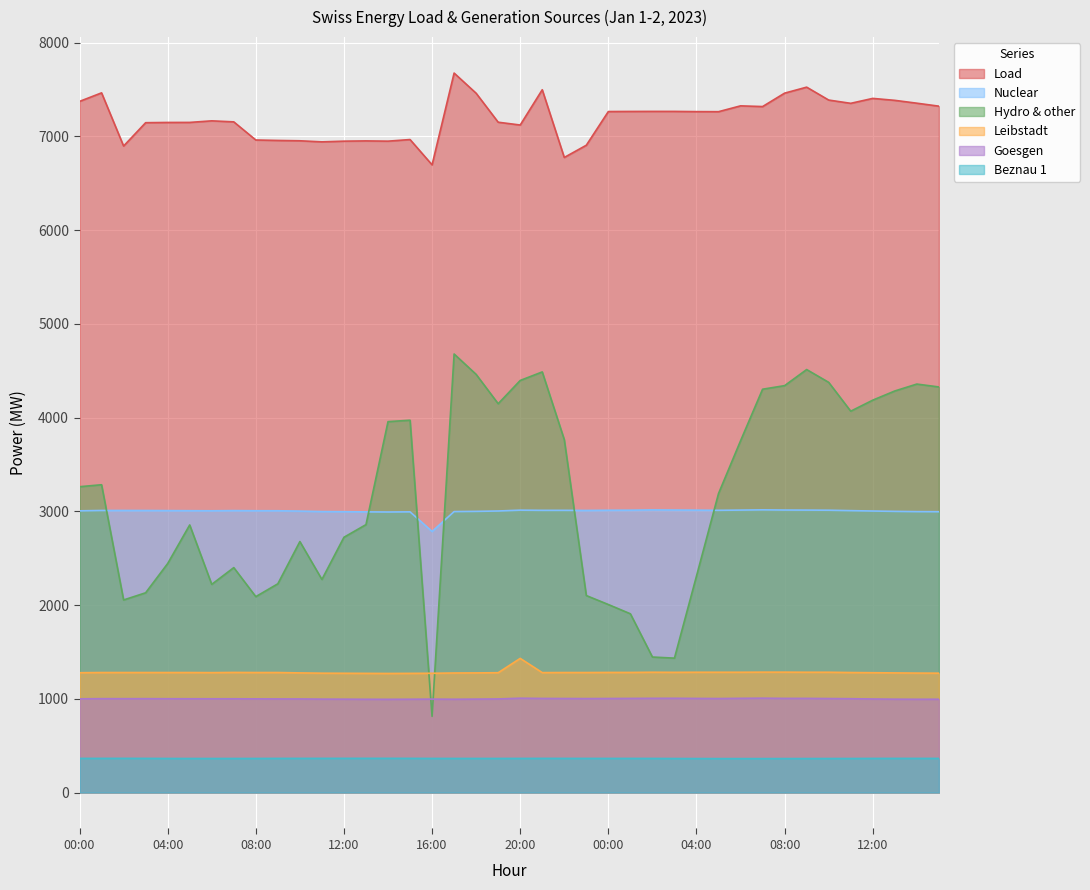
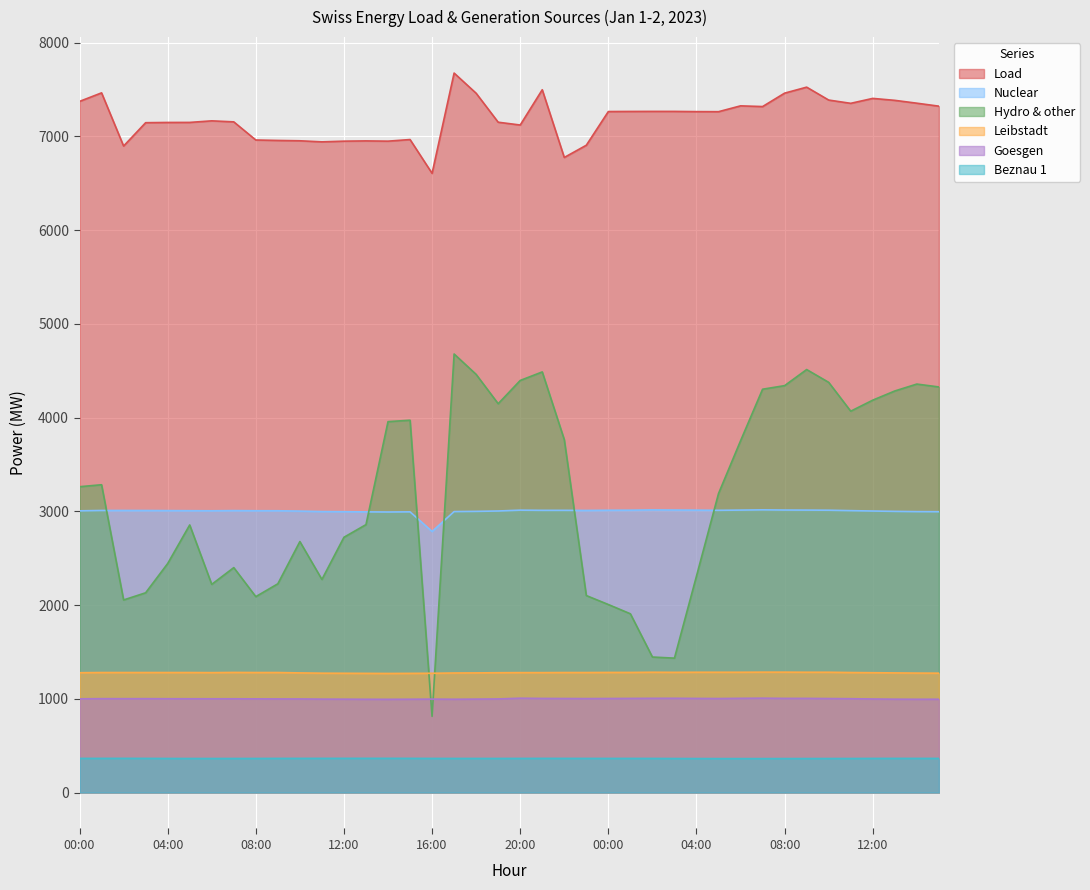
  {
    "Load": {
-     "16:00": 6700,
+     "16:00": 6600,
      "20:00": 7100
    },
    "Nuclear": {
      "16:00": 2800,
      "20:00": 3000
    },
    "Hydro & other": {
      "16:00": 800,
      "20:00": 4400
    },
    "Leibstadt": {
      "16:00": 1300,
-     "20:00": 1400
+     "20:00": 1300
    },
    "Goesgen": {
      "16:00": 1000,
      "20:00": 1000
    },
    "Beznau 1": {
      "16:00": 400,
      "20:00": 400
    }
  }
